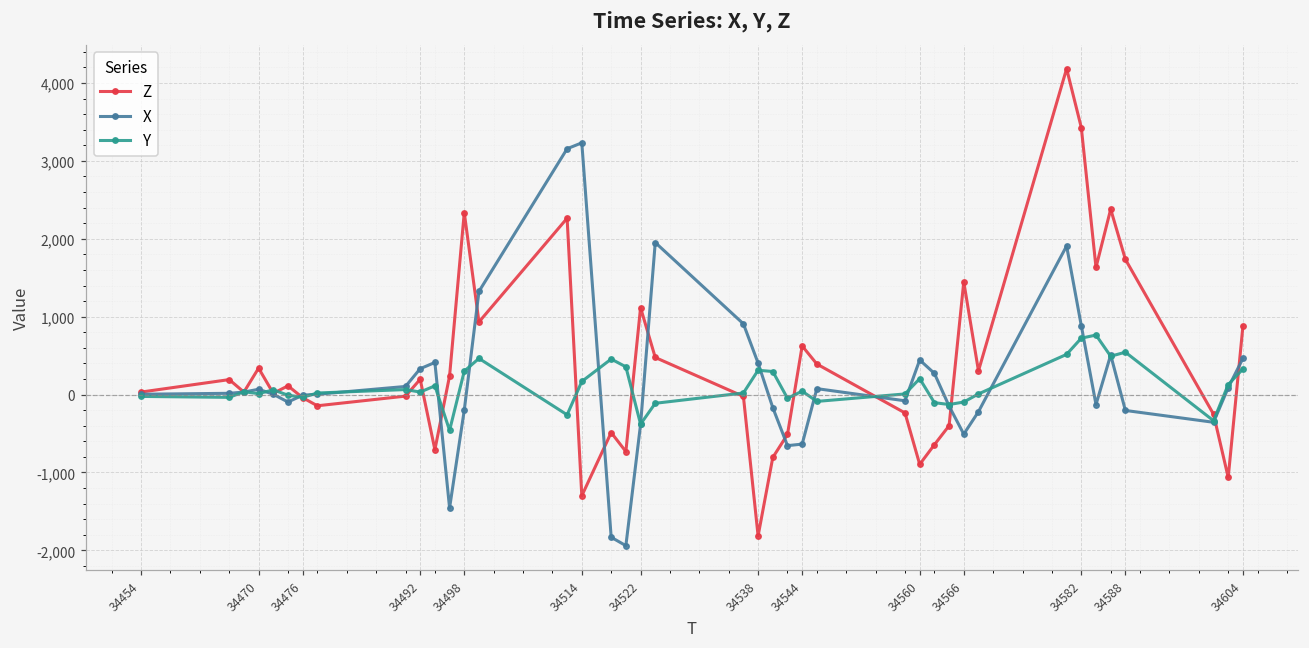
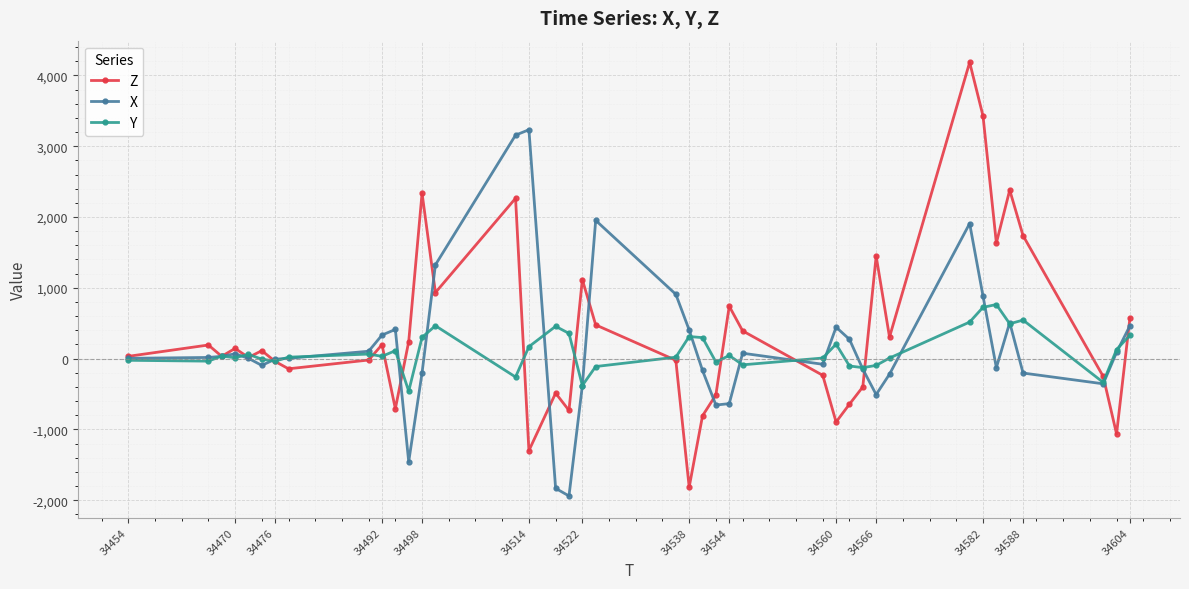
  {
    "Z": {
-     "34470": "300",
+     "34470": "100",
      "34492": "200",
      "34498": "2,300",
      "34514": "-1,300",
      "34522": "1,100",
      "34538": "-1,800",
-     "34544": "600",
+     "34544": "700",
      "34560": "-900",
      "34566": "1,400",
      "34582": "3,400",
      "34588": "1,700",
-     "34604": "900"
+     "34604": "600"
    }
  }
